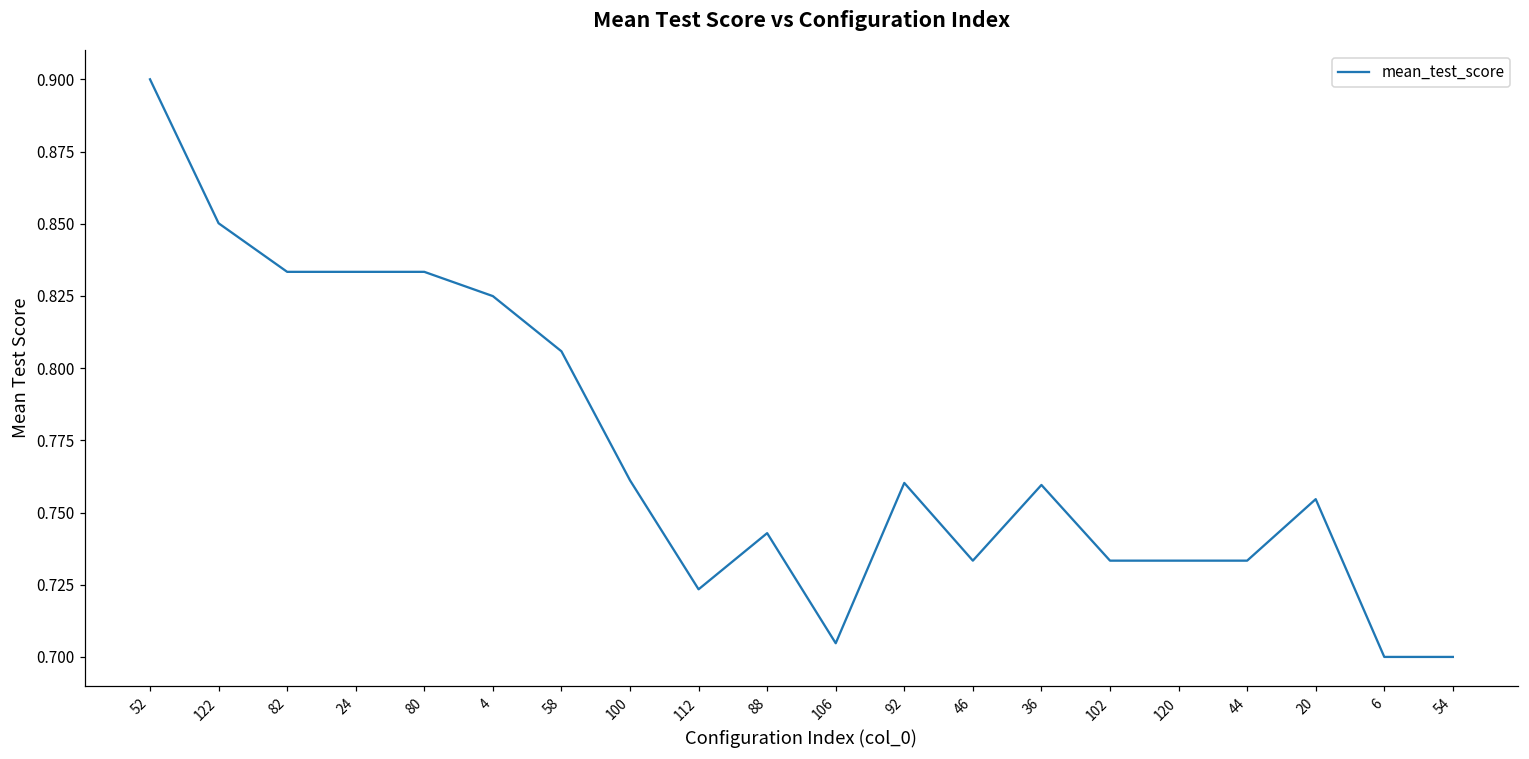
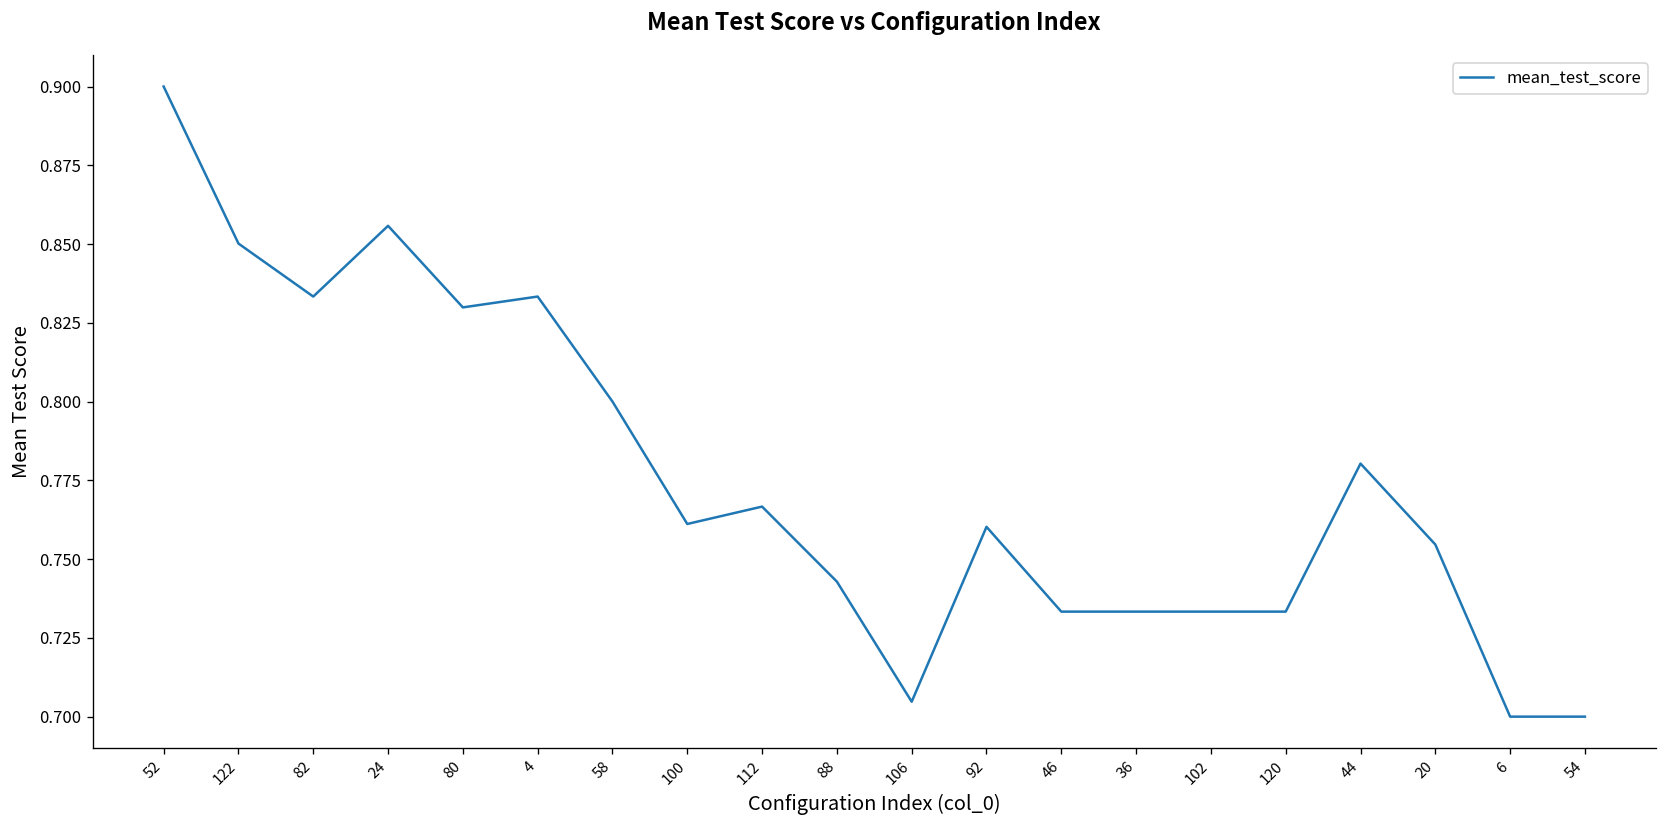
  {
    "52": 0.900,
    "122": 0.850,
    "82": 0.833,
-   "24": 0.833,
-   "80": 0.833,
-   "4": 0.825,
-   "58": 0.806,
+   "24": 0.856,
+   "80": 0.830,
+   "4": 0.833,
+   "58": 0.800,
    "100": 0.761,
-   "112": 0.723,
+   "112": 0.767,
    "88": 0.743,
    "106": 0.705,
    "92": 0.760,
    "46": 0.733,
-   "36": 0.760,
+   "36": 0.733,
    "102": 0.733,
    "120": 0.733,
-   "44": 0.733,
+   "44": 0.780,
    "20": 0.755,
    "6": 0.700,
    "54": 0.700
  }
